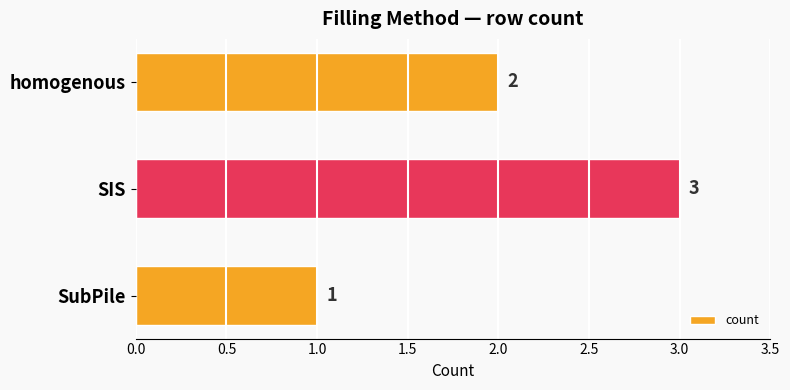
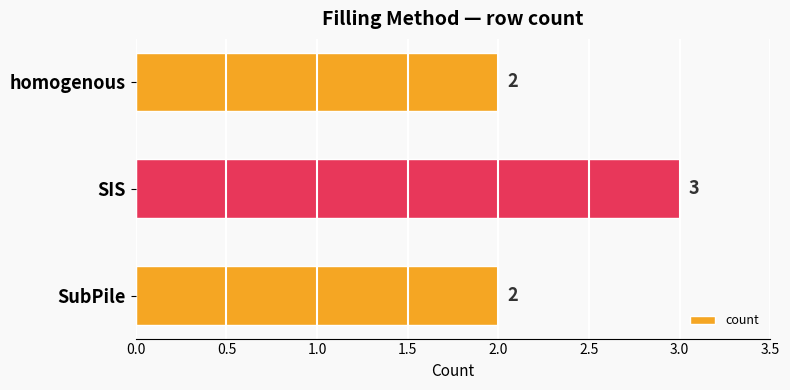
  {
    "homogenous": 2,
    "SIS": 3,
-   "SubPile": 1
+   "SubPile": 2
  }
